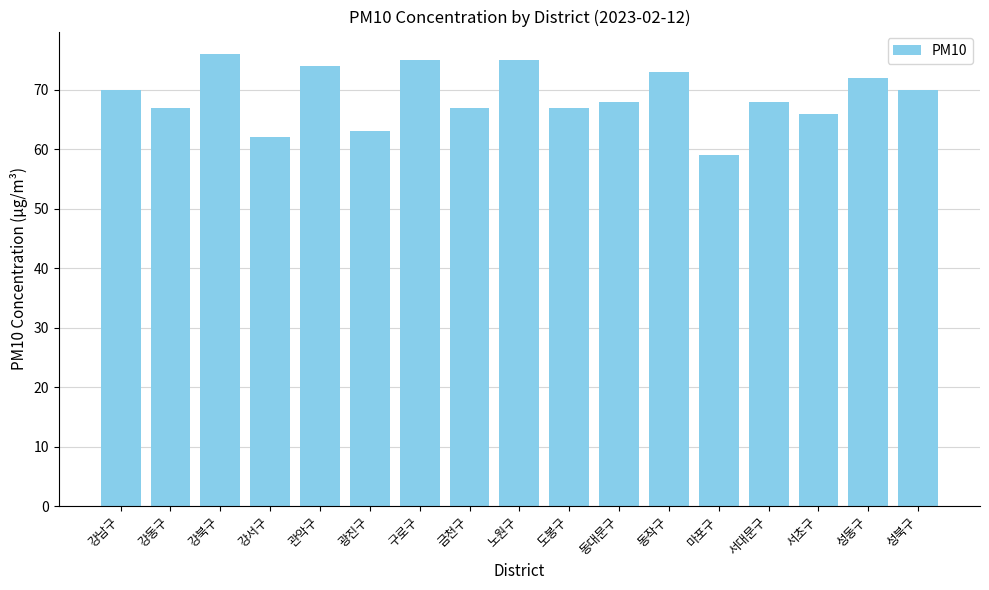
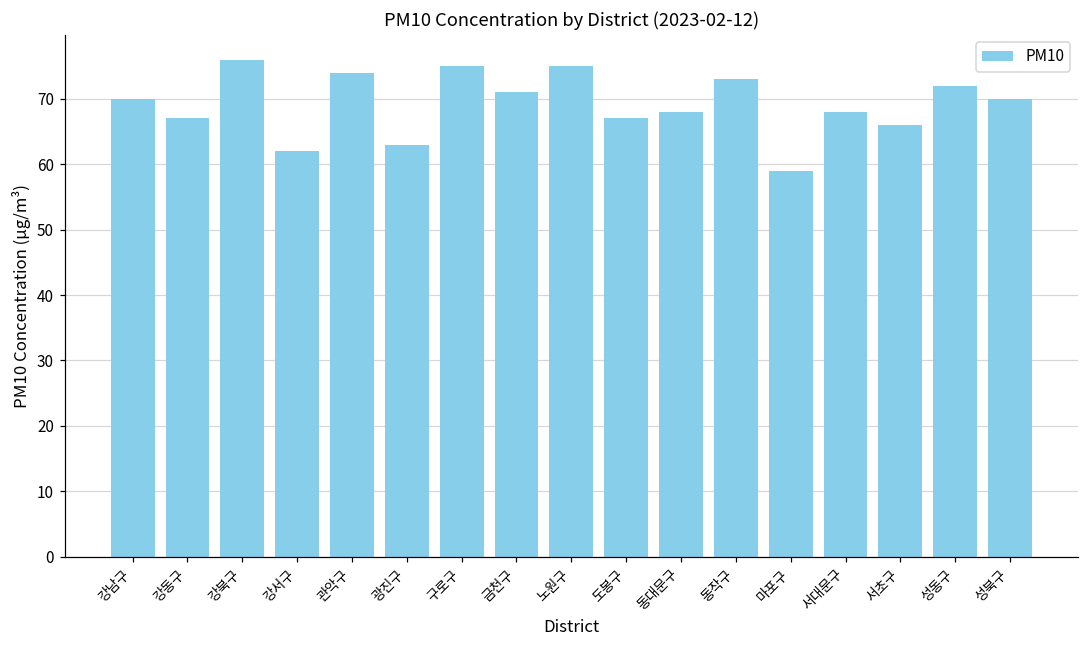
  {
    "강남구": 70,
    "강동구": 67,
    "강북구": 76,
    "강서구": 62,
    "관악구": 74,
    "광진구": 63,
    "구로구": 75,
-   "금천구": 67,
+   "금천구": 71,
    "노원구": 75,
    "도봉구": 67,
    "동대문구": 68,
    "동작구": 73,
    "마포구": 59,
    "서대문구": 68,
    "서초구": 66,
    "성동구": 72,
    "성북구": 70
  }
